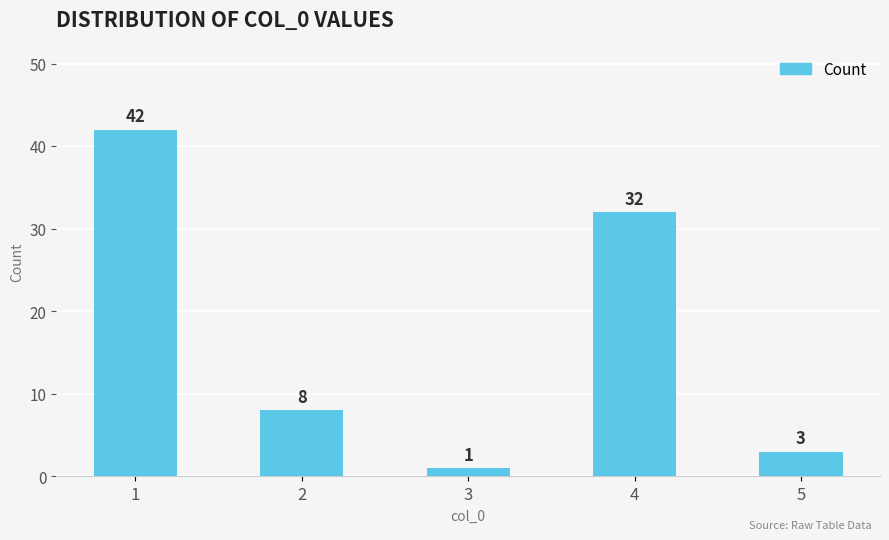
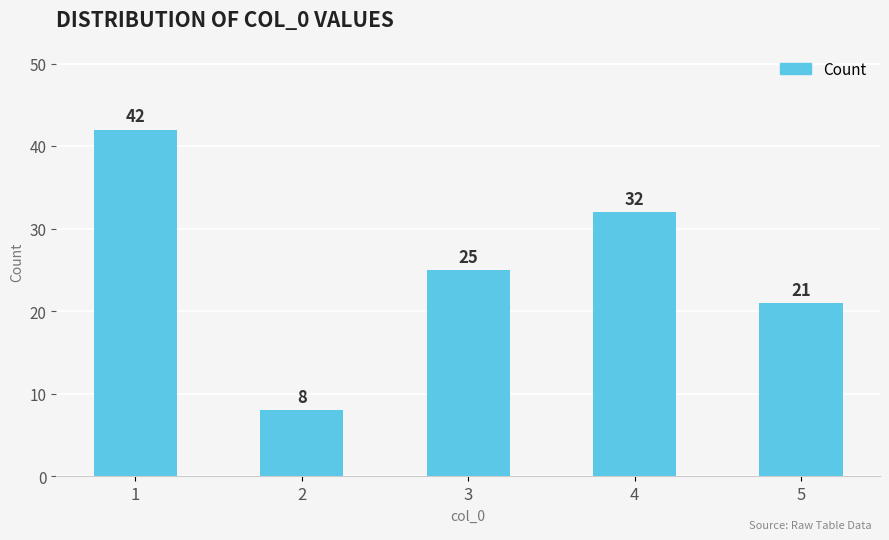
  {
    "1": 42,
    "2": 8,
-   "3": 1,
+   "3": 25,
    "4": 32,
-   "5": 3
+   "5": 21
  }
